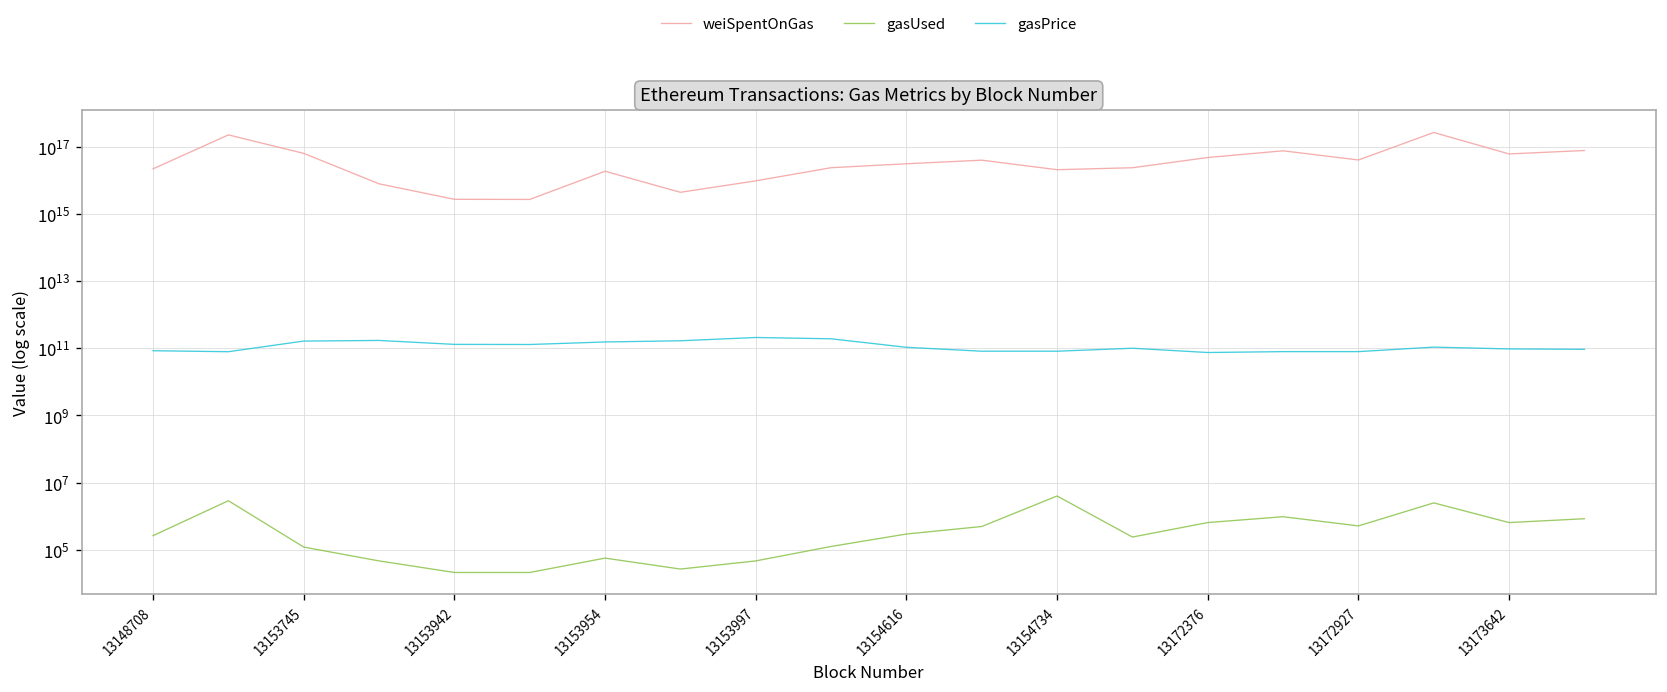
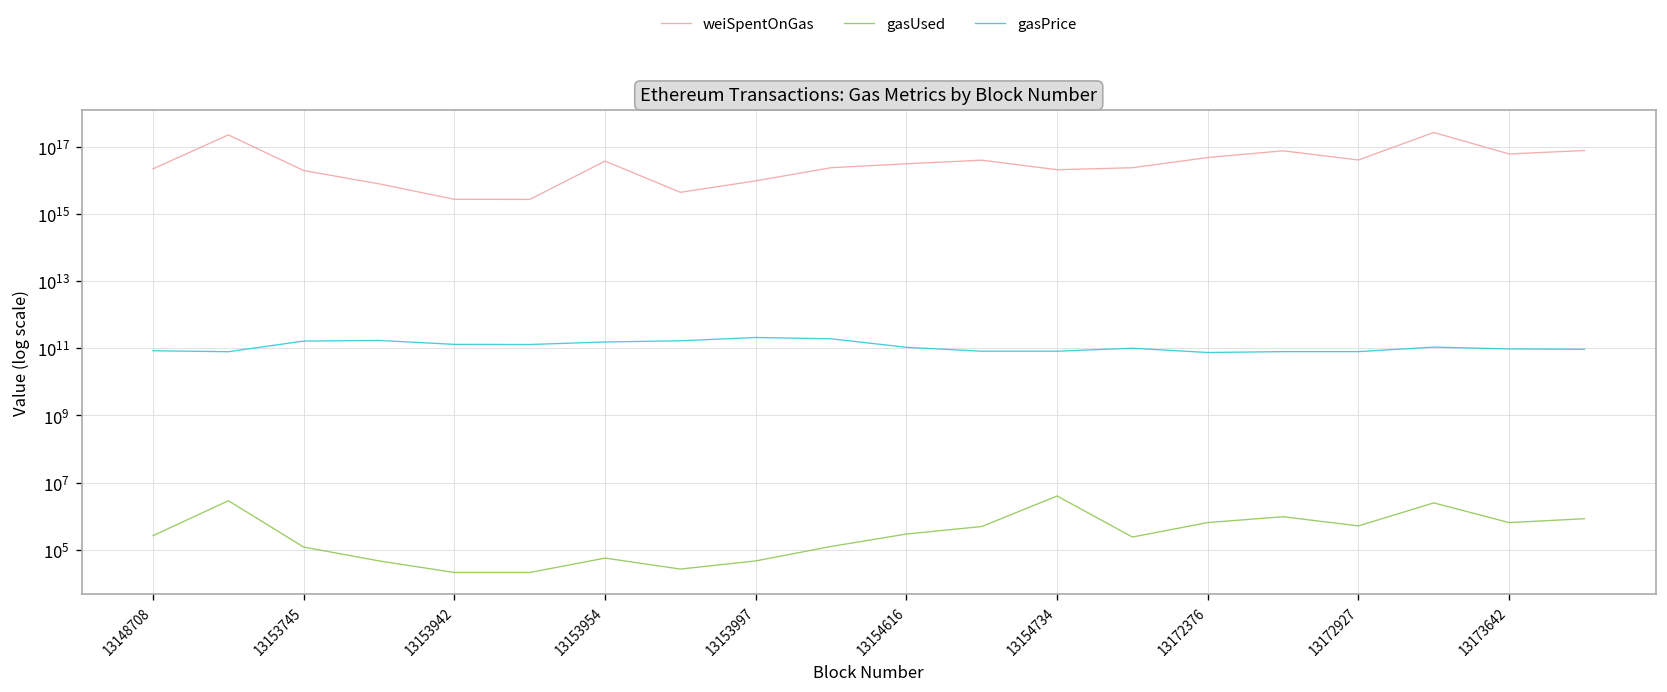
  {
    "weiSpentOnGas": {
      "13148708": 20000000000000000,
-     "13153745": 60000000000000000,
+     "13153745": 20000000000000000,
      "13153942": 3000000000000000,
-     "13153954": 20000000000000000,
+     "13153954": 40000000000000000,
      "13153997": 10000000000000000,
      "13154616": 30000000000000000,
      "13154734": 20000000000000000,
      "13172376": 50000000000000000,
      "13172927": 40000000000000000,
      "13173642": 60000000000000000
    },
    "gasUsed": {
      "13148708": 300000,
      "13153745": 120000,
      "13153942": 20000,
      "13153954": 60000,
      "13153997": 50000,
      "13154616": 300000,
      "13154734": 4000000,
      "13172376": 600000,
      "13172927": 500000,
      "13173642": 600000
    },
    "gasPrice": {
      "13148708": 90000000000,
      "13153745": 200000000000,
      "13153942": 100000000000,
      "13153954": 200000000000,
      "13153997": 200000000000,
      "13154616": 110000000000,
      "13154734": 80000000000,
      "13172376": 80000000000,
      "13172927": 80000000000,
      "13173642": 100000000000
    }
  }
